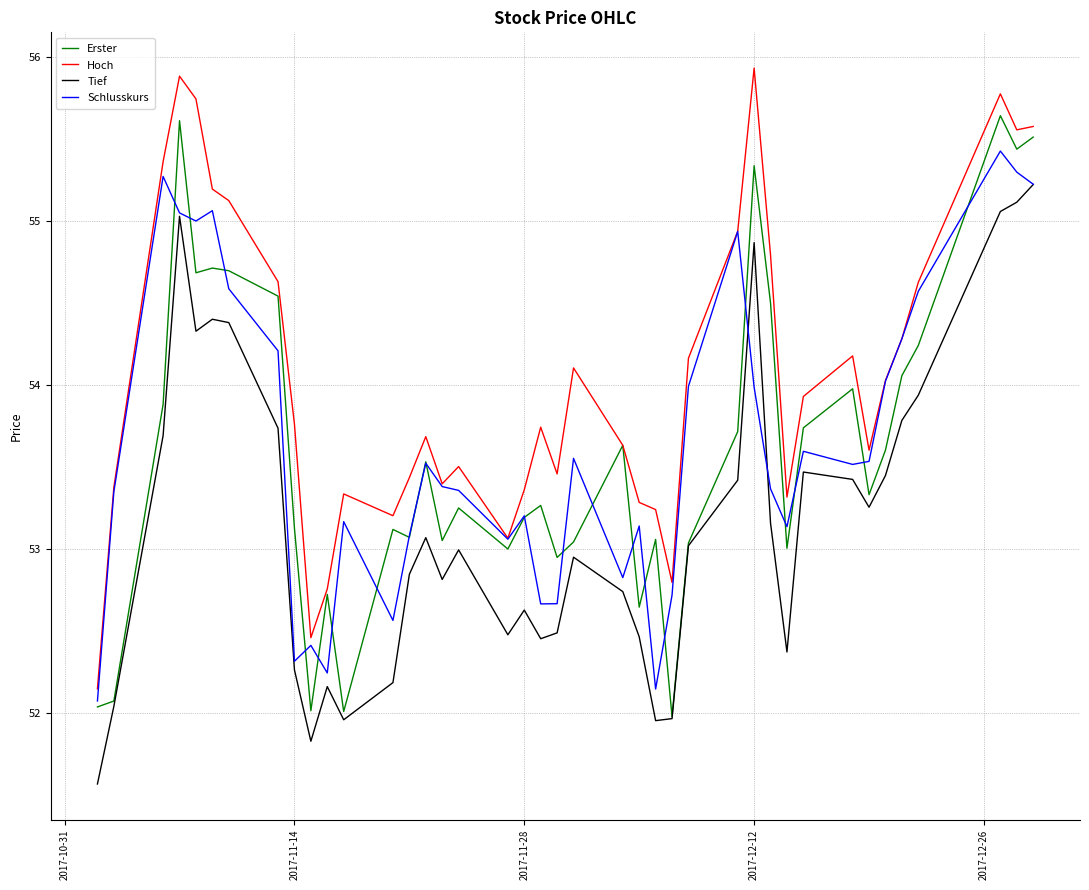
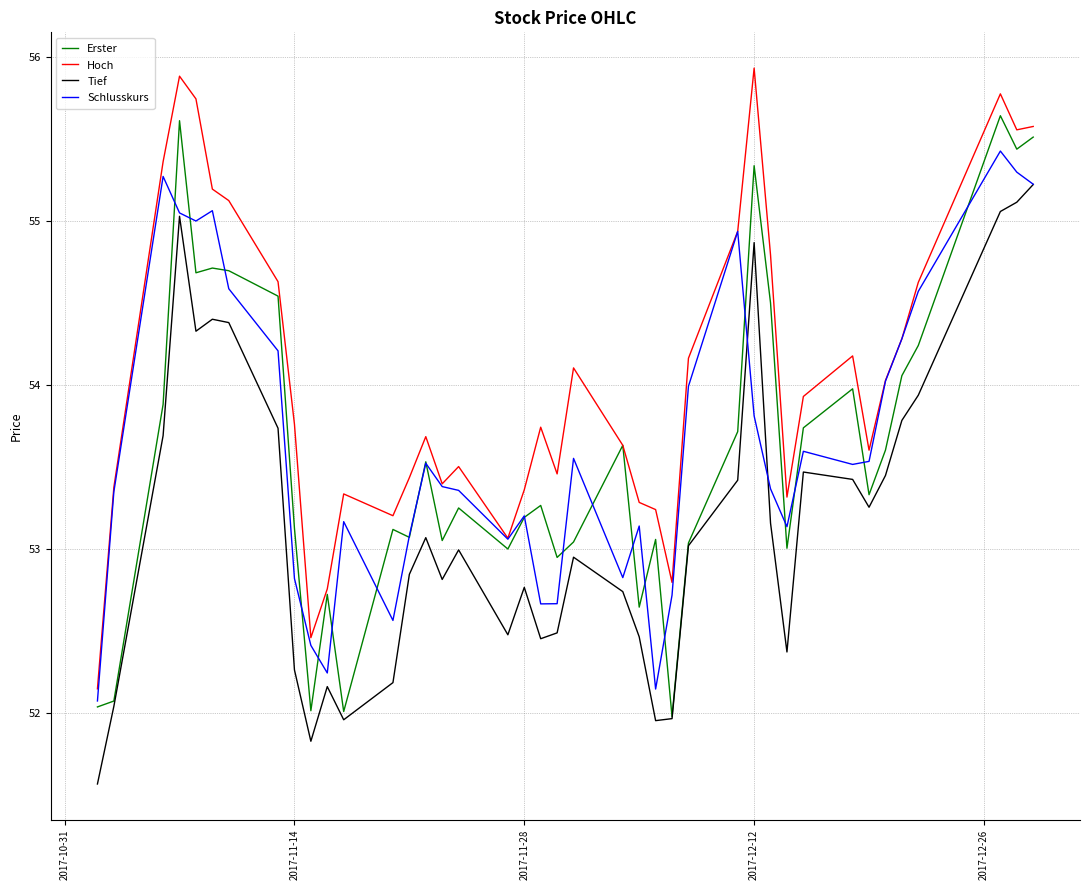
  {
    "Erster": {
      "2017-11-14": 53.13,
      "2017-12-12": 55.34
    },
    "Hoch": {
      "2017-11-14": 53.76,
      "2017-11-28": 53.36,
      "2017-12-12": 55.94
    },
    "Tief": {
      "2017-11-14": 52.26,
-     "2017-11-28": 52.63,
+     "2017-11-28": 52.76,
      "2017-12-12": 54.87
    },
    "Schlusskurs": {
-     "2017-11-14": 52.31,
-     "2017-12-12": 53.99
+     "2017-11-14": 52.82,
+     "2017-12-12": 53.81
    }
  }
